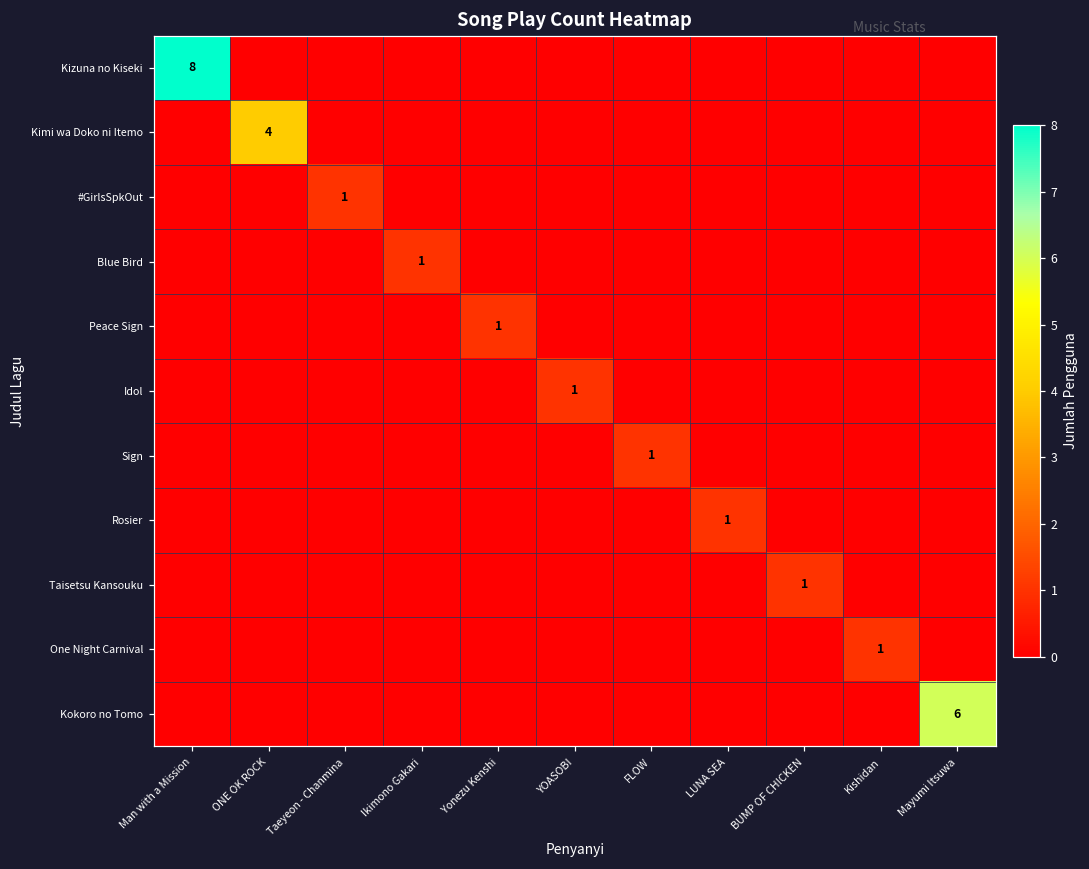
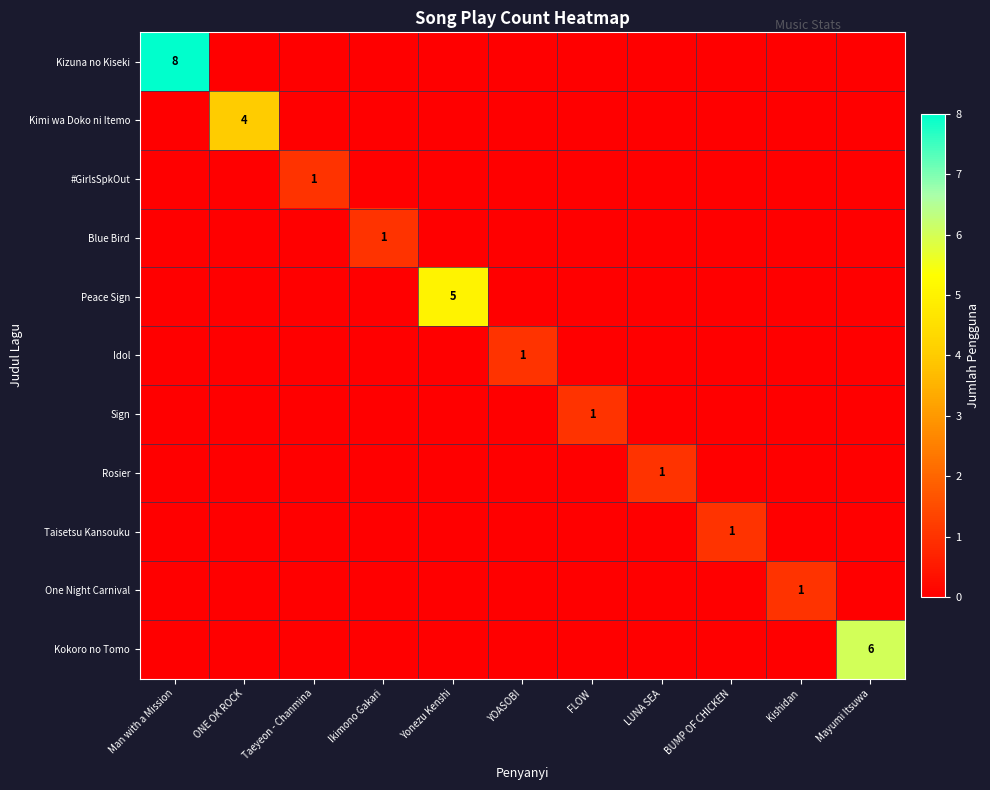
  {
    "Kizuna no Kiseki": {
      "Man with a Mission": 8
    },
    "Kimi wa Doko ni Itemo": {
      "ONE OK ROCK": 4
    },
    "#GirlsSpkOut": {
      "Taeyeon - Chanmina": 1
    },
    "Blue Bird": {
      "Ikimono Gakari": 1
    },
    "Peace Sign": {
-     "Yonezu Kenshi": 1
+     "Yonezu Kenshi": 5
    },
    "Idol": {
      "YOASOBI": 1
    },
    "Sign": {
      "FLOW": 1
    },
    "Rosier": {
      "LUNA SEA": 1
    },
    "Taisetsu Kansouku": {
      "BUMP OF CHICKEN": 1
    },
    "One Night Carnival": {
      "Kishidan": 1
    },
    "Kokoro no Tomo": {
      "Mayumi Itsuwa": 6
    }
  }
